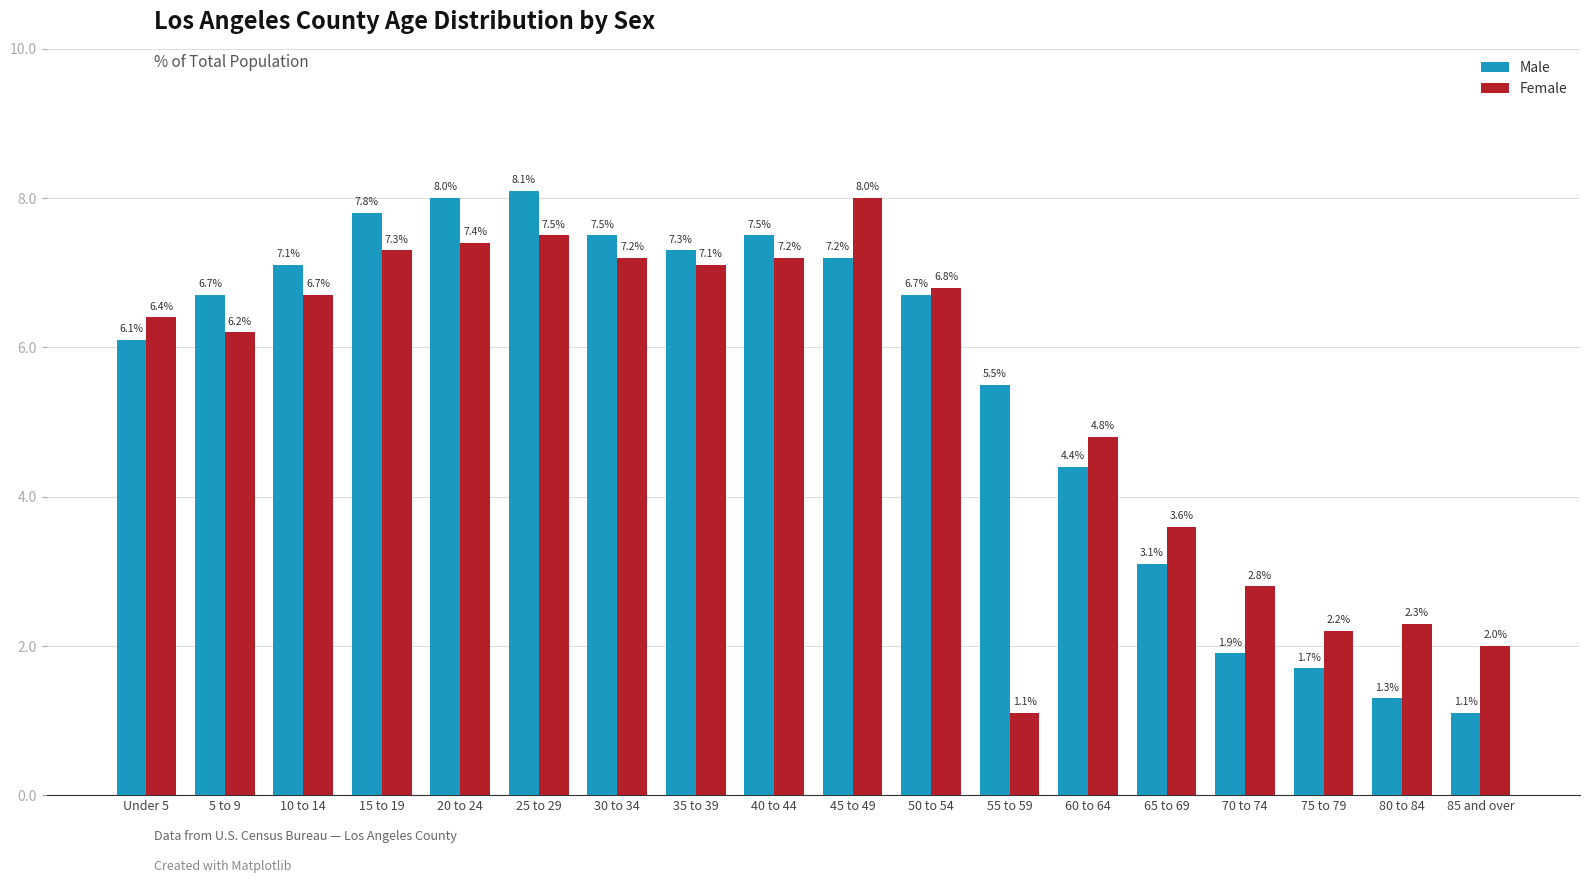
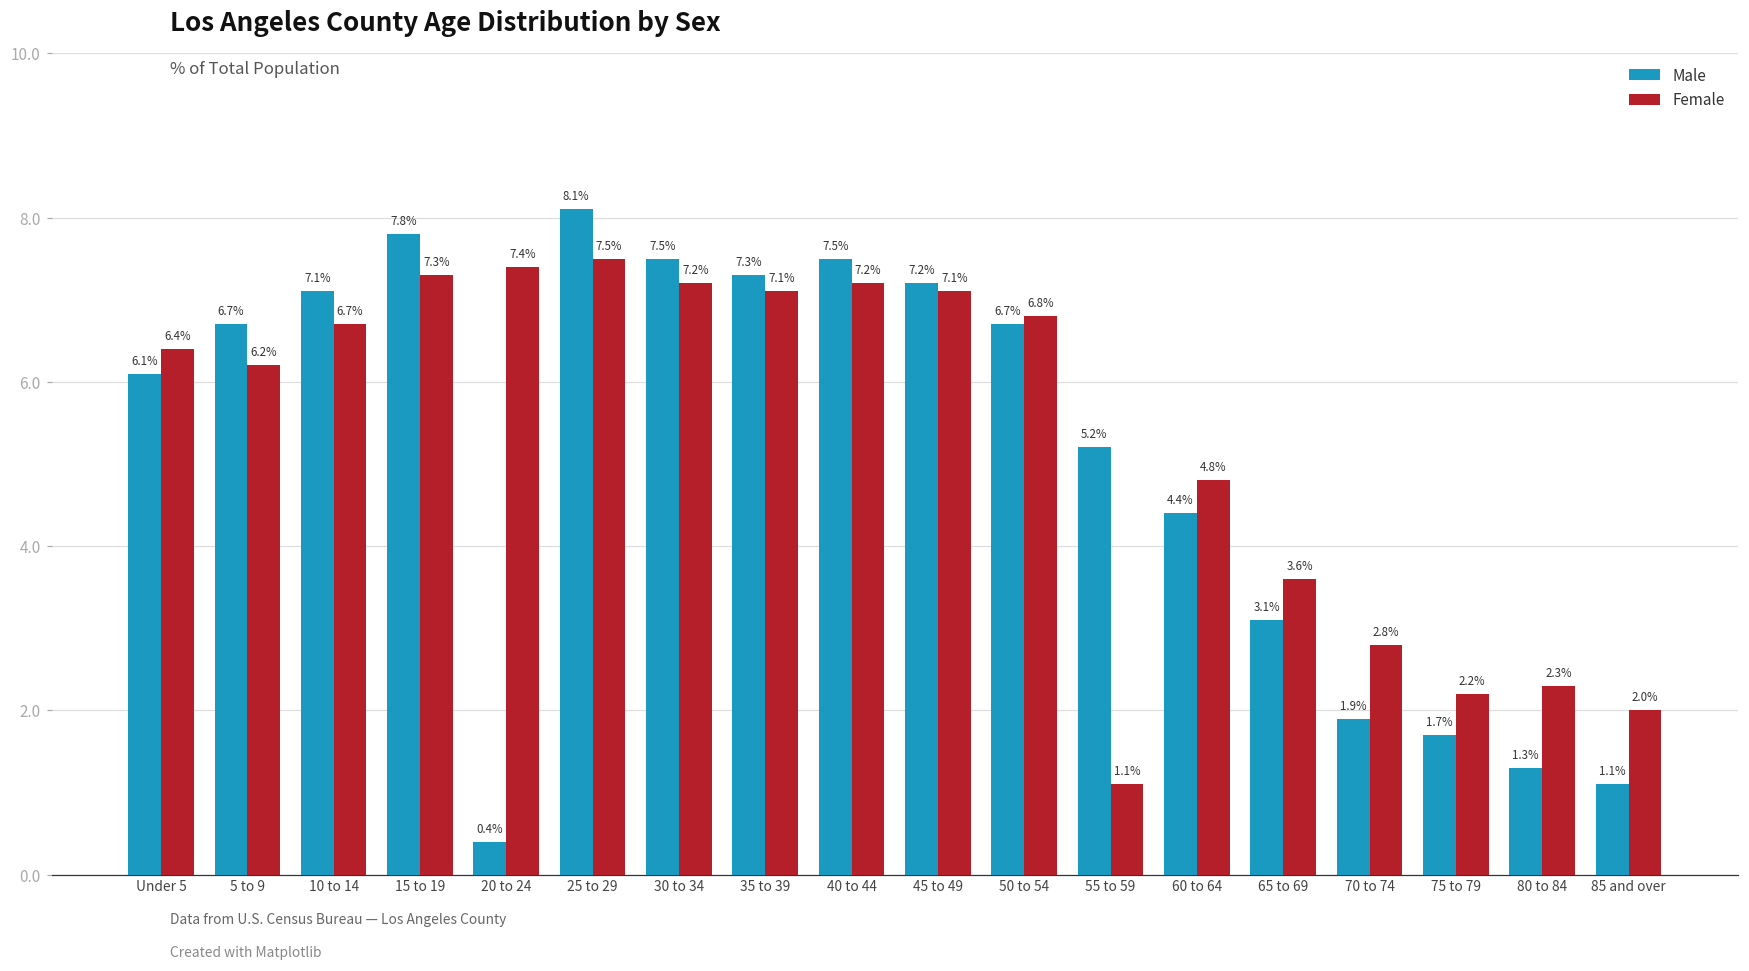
  {
    "Male": {
      "Under 5": "6.1%",
      "5 to 9": "6.7%",
      "10 to 14": "7.1%",
      "15 to 19": "7.8%",
-     "20 to 24": "8.0%",
+     "20 to 24": "0.4%",
      "25 to 29": "8.1%",
      "30 to 34": "7.5%",
      "35 to 39": "7.3%",
      "40 to 44": "7.5%",
      "45 to 49": "7.2%",
      "50 to 54": "6.7%",
-     "55 to 59": "5.5%",
+     "55 to 59": "5.2%",
      "60 to 64": "4.4%",
      "65 to 69": "3.1%",
      "70 to 74": "1.9%",
      "75 to 79": "1.7%",
      "80 to 84": "1.3%",
      "85 and over": "1.1%"
    },
    "Female": {
      "Under 5": "6.4%",
      "5 to 9": "6.2%",
      "10 to 14": "6.7%",
      "15 to 19": "7.3%",
      "20 to 24": "7.4%",
      "25 to 29": "7.5%",
      "30 to 34": "7.2%",
      "35 to 39": "7.1%",
      "40 to 44": "7.2%",
-     "45 to 49": "8.0%",
+     "45 to 49": "7.1%",
      "50 to 54": "6.8%",
      "55 to 59": "1.1%",
      "60 to 64": "4.8%",
      "65 to 69": "3.6%",
      "70 to 74": "2.8%",
      "75 to 79": "2.2%",
      "80 to 84": "2.3%",
      "85 and over": "2.0%"
    }
  }
